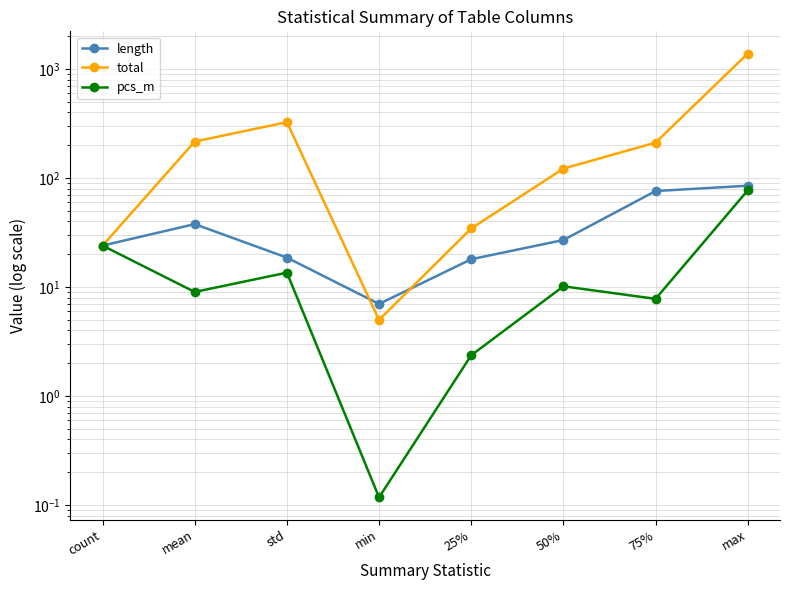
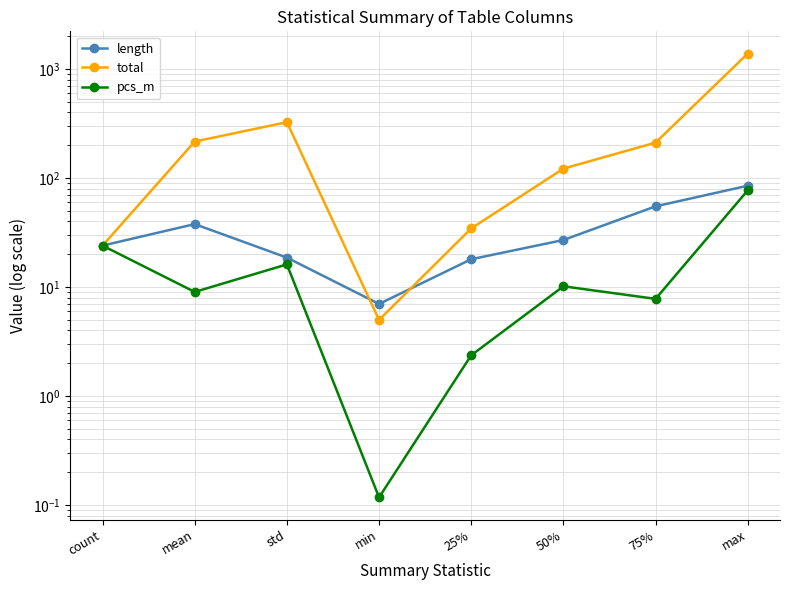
  {
    "length": {
      "mean": 38,
      "std": 19,
      "min": 7,
      "25%": 18,
      "50%": 27,
-     "75%": 80,
+     "75%": 60,
      "max": 90
    },
    "total": {
      "mean": 220,
      "std": 330,
      "min": 5,
      "25%": 35,
      "50%": 120,
      "75%": 210,
      "max": 1400
    },
    "pcs_m": {
      "mean": 9,
-     "std": 14,
+     "std": 16,
      "min": 0.12,
      "25%": 2.4,
      "50%": 10,
      "75%": 8,
      "max": 80
    }
  }
